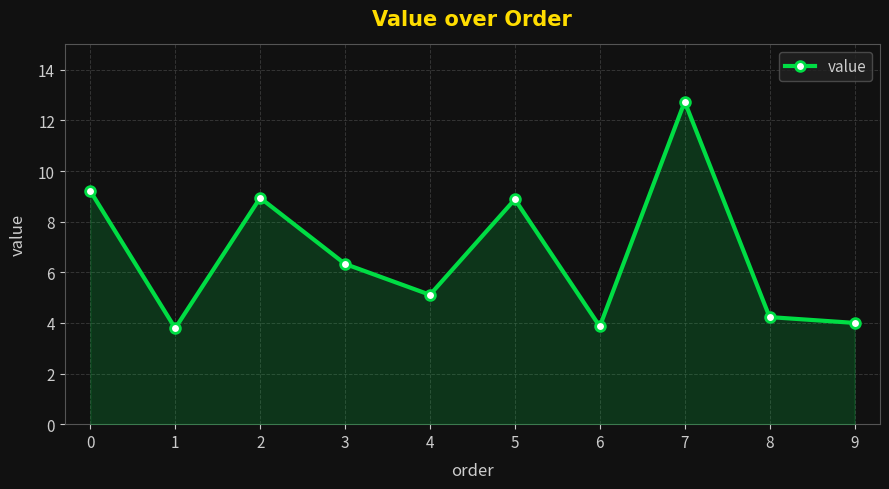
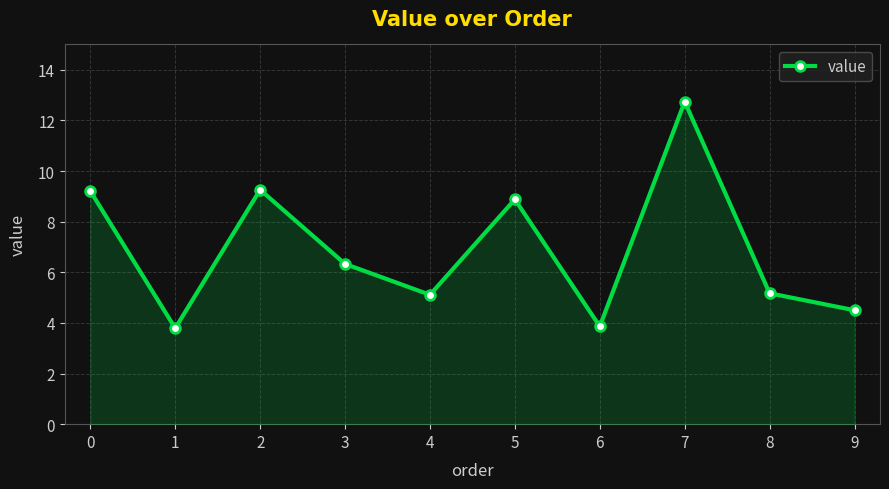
  {
    "0": 9.2,
    "1": 3.8,
-   "2": 8.9,
+   "2": 9.3,
    "3": 6.3,
    "4": 5.1,
    "5": 8.9,
    "6": 3.9,
    "7": 12.7,
-   "8": 4.2,
-   "9": 4.0
+   "8": 5.2,
+   "9": 4.5
  }
